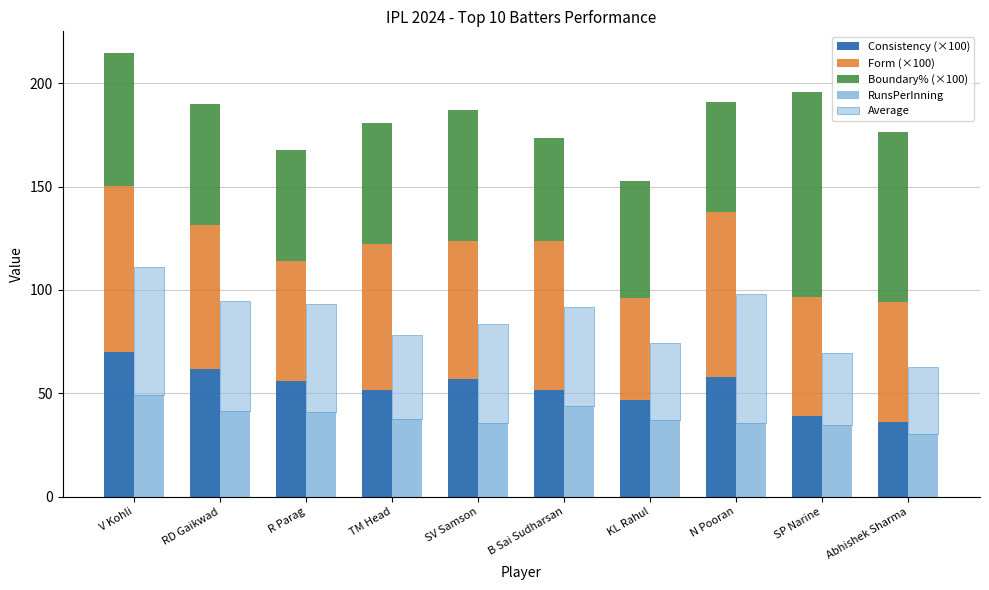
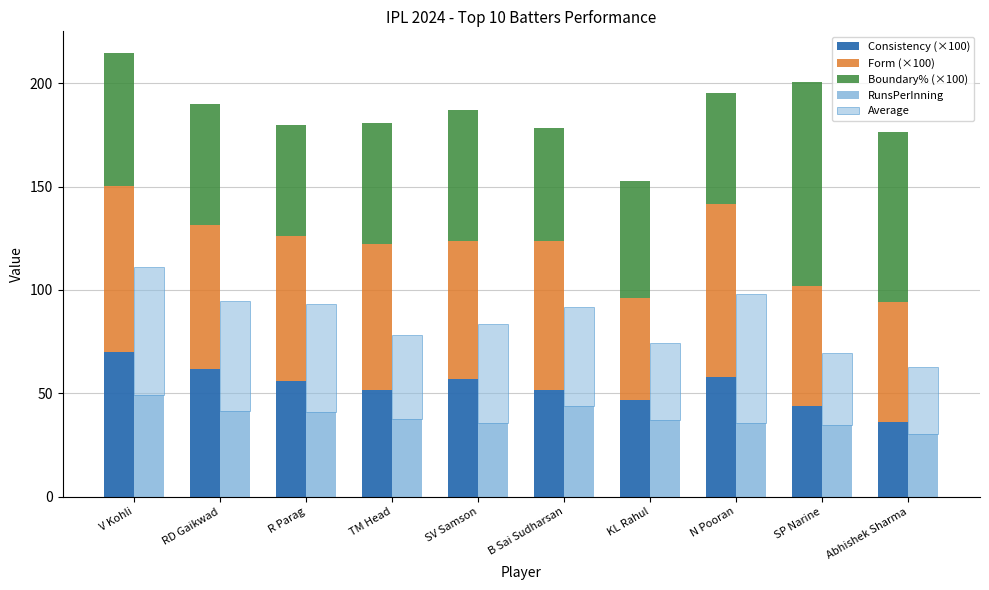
  {
    "Consistency (×100)": {
      "V Kohli": 70,
      "RD Gaikwad": 62,
      "R Parag": 56,
      "TM Head": 51,
      "SV Samson": 57,
      "B Sai Sudharsan": 51,
      "KL Rahul": 47,
      "N Pooran": 58,
-     "SP Narine": 39,
+     "SP Narine": 44,
      "Abhishek Sharma": 36
    },
    "Form (×100)": {
      "V Kohli": 80,
      "RD Gaikwad": 70,
-     "R Parag": 58,
+     "R Parag": 70,
      "TM Head": 71,
      "SV Samson": 67,
      "B Sai Sudharsan": 72,
      "KL Rahul": 49,
-     "N Pooran": 80,
+     "N Pooran": 84,
      "SP Narine": 58,
      "Abhishek Sharma": 58
    },
    "Boundary% (×100)": {
      "V Kohli": 64,
      "RD Gaikwad": 58,
      "R Parag": 54,
      "TM Head": 59,
      "SV Samson": 63,
-     "B Sai Sudharsan": 50,
+     "B Sai Sudharsan": 55,
      "KL Rahul": 57,
      "N Pooran": 54,
      "SP Narine": 99,
      "Abhishek Sharma": 82
    }
  }
